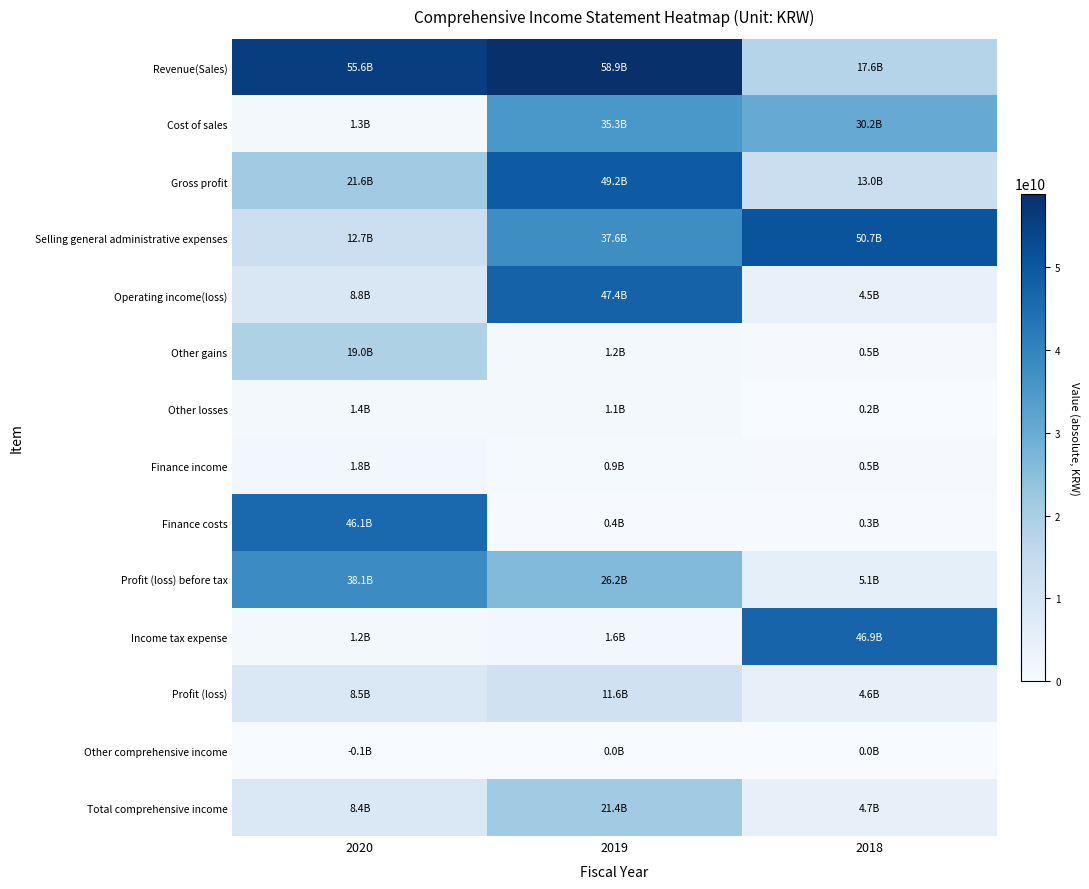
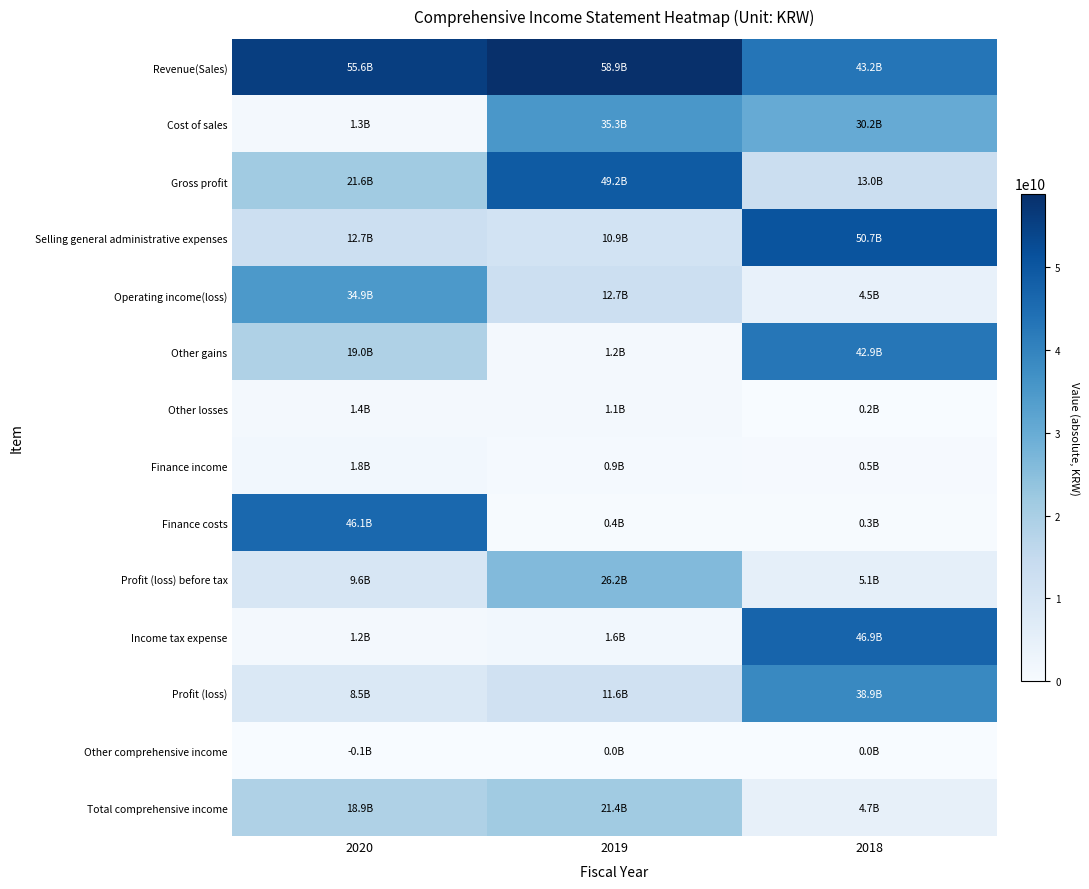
  {
    "Revenue(Sales)": {
      "2020": "55.6B",
      "2019": "58.9B",
-     "2018": "17.6B"
+     "2018": "43.2B"
    },
    "Cost of sales": {
      "2020": "1.3B",
      "2019": "35.3B",
      "2018": "30.2B"
    },
    "Gross profit": {
      "2020": "21.6B",
      "2019": "49.2B",
      "2018": "13.0B"
    },
    "Selling general administrative expenses": {
      "2020": "12.7B",
-     "2019": "37.6B",
+     "2019": "10.9B",
      "2018": "50.7B"
    },
    "Operating income(loss)": {
-     "2020": "8.8B",
-     "2019": "47.4B",
+     "2020": "34.9B",
+     "2019": "12.7B",
      "2018": "4.5B"
    },
    "Other gains": {
      "2020": "19.0B",
      "2019": "1.2B",
-     "2018": "0.5B"
+     "2018": "42.9B"
    },
    "Other losses": {
      "2020": "1.4B",
      "2019": "1.1B",
      "2018": "0.2B"
    },
    "Finance income": {
      "2020": "1.8B",
      "2019": "0.9B",
      "2018": "0.5B"
    },
    "Finance costs": {
      "2020": "46.1B",
      "2019": "0.4B",
      "2018": "0.3B"
    },
    "Profit (loss) before tax": {
-     "2020": "38.1B",
+     "2020": "9.6B",
      "2019": "26.2B",
      "2018": "5.1B"
    },
    "Income tax expense": {
      "2020": "1.2B",
      "2019": "1.6B",
      "2018": "46.9B"
    },
    "Profit (loss)": {
      "2020": "8.5B",
      "2019": "11.6B",
-     "2018": "4.6B"
+     "2018": "38.9B"
    },
    "Other comprehensive income": {
      "2020": "-0.1B",
      "2019": "0.0B",
      "2018": "0.0B"
    },
    "Total comprehensive income": {
-     "2020": "8.4B",
+     "2020": "18.9B",
      "2019": "21.4B",
      "2018": "4.7B"
    }
  }
